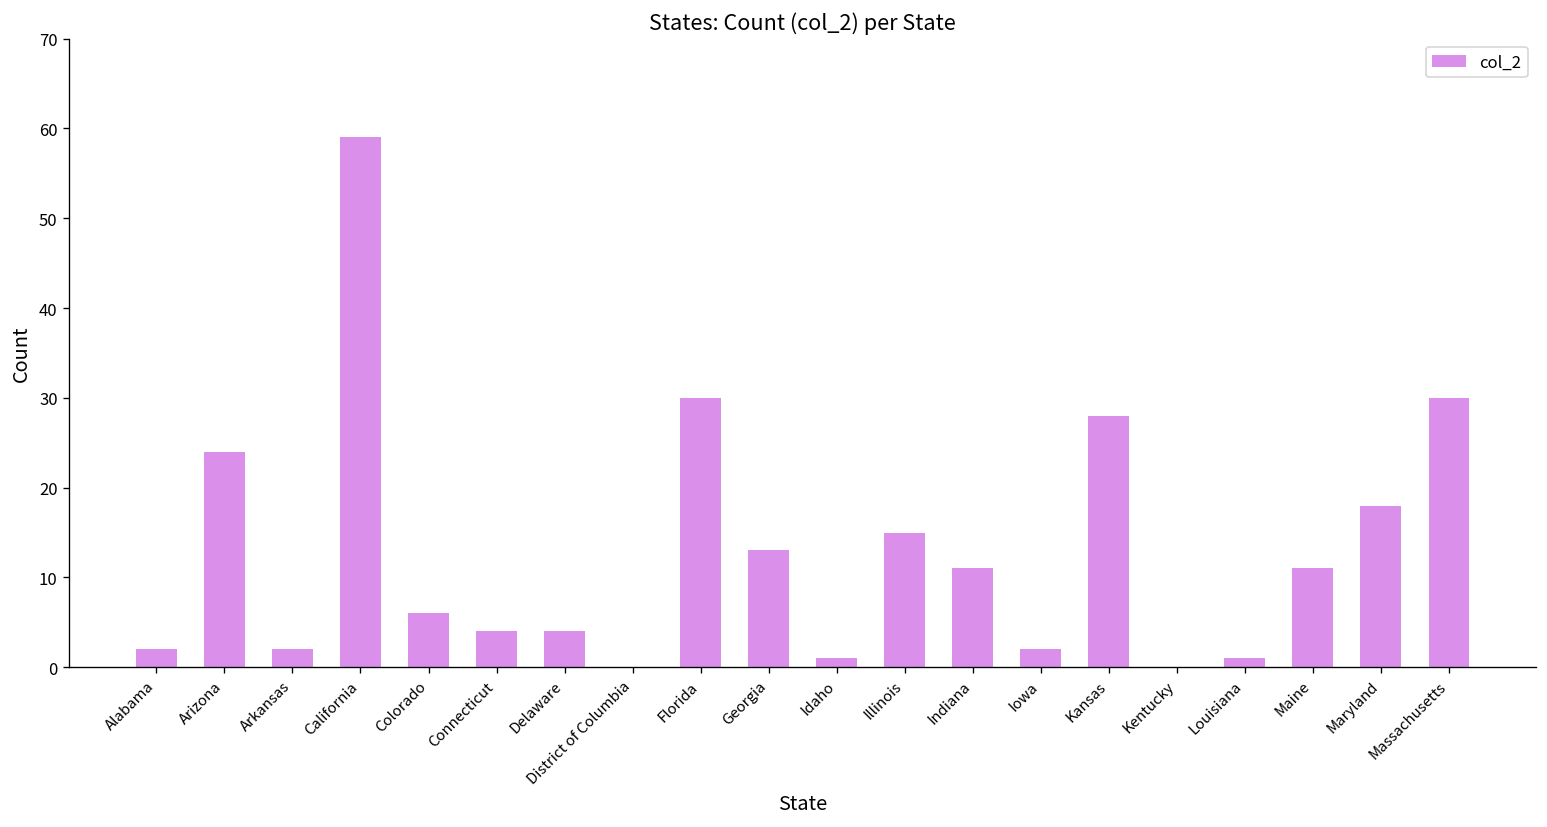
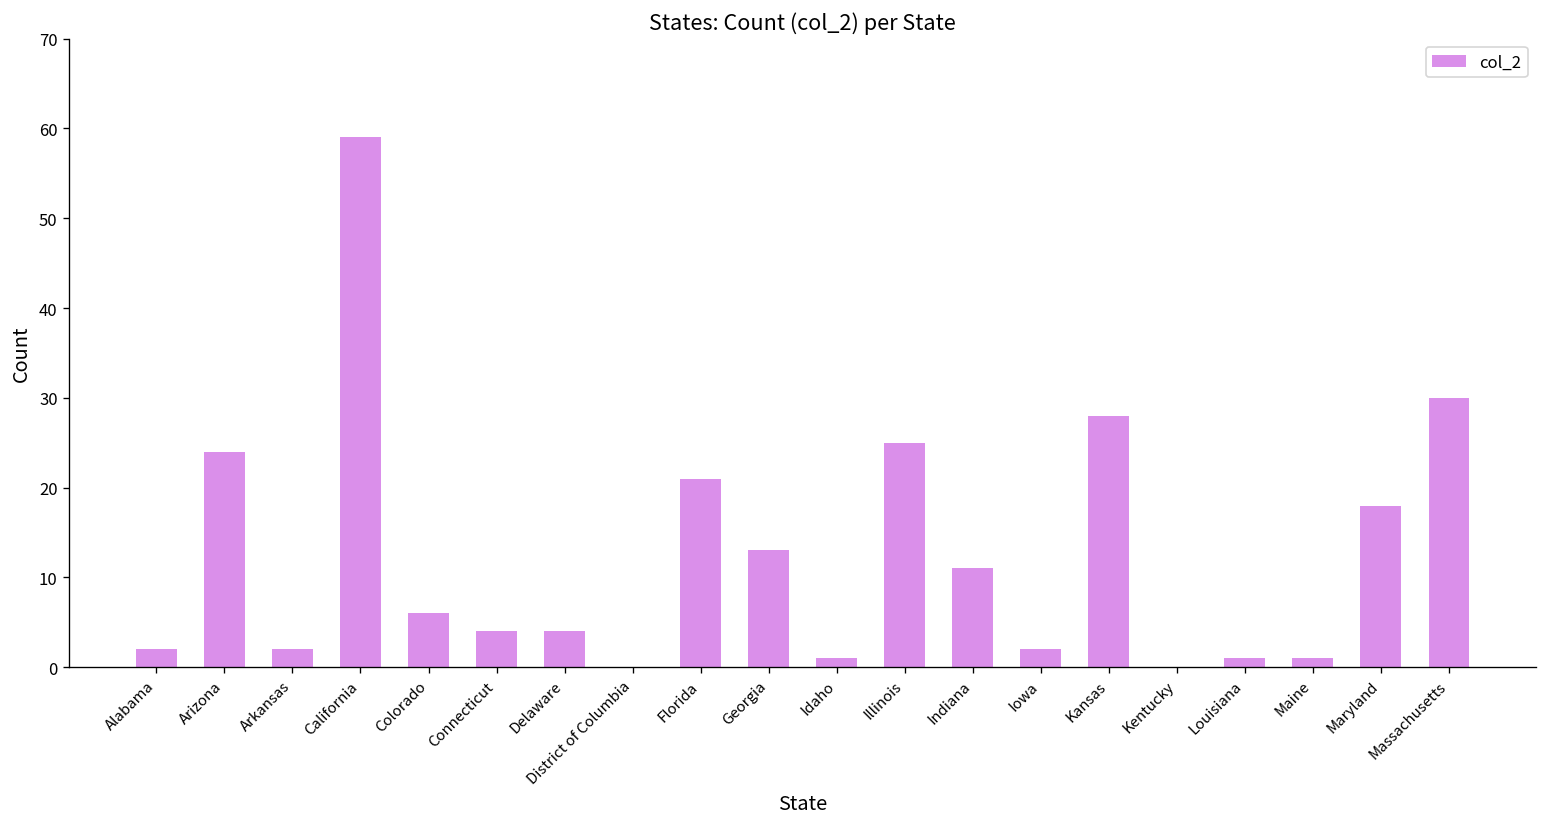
  {
    "Alabama": 2,
    "Arizona": 24,
    "Arkansas": 2,
    "California": 59,
    "Colorado": 6,
    "Connecticut": 4,
    "Delaware": 4,
    "District of Columbia": 0,
-   "Florida": 30,
+   "Florida": 21,
    "Georgia": 13,
    "Idaho": 1,
-   "Illinois": 15,
+   "Illinois": 25,
    "Indiana": 11,
    "Iowa": 2,
    "Kansas": 28,
    "Kentucky": 0,
    "Louisiana": 1,
-   "Maine": 11,
+   "Maine": 1,
    "Maryland": 18,
    "Massachusetts": 30
  }
